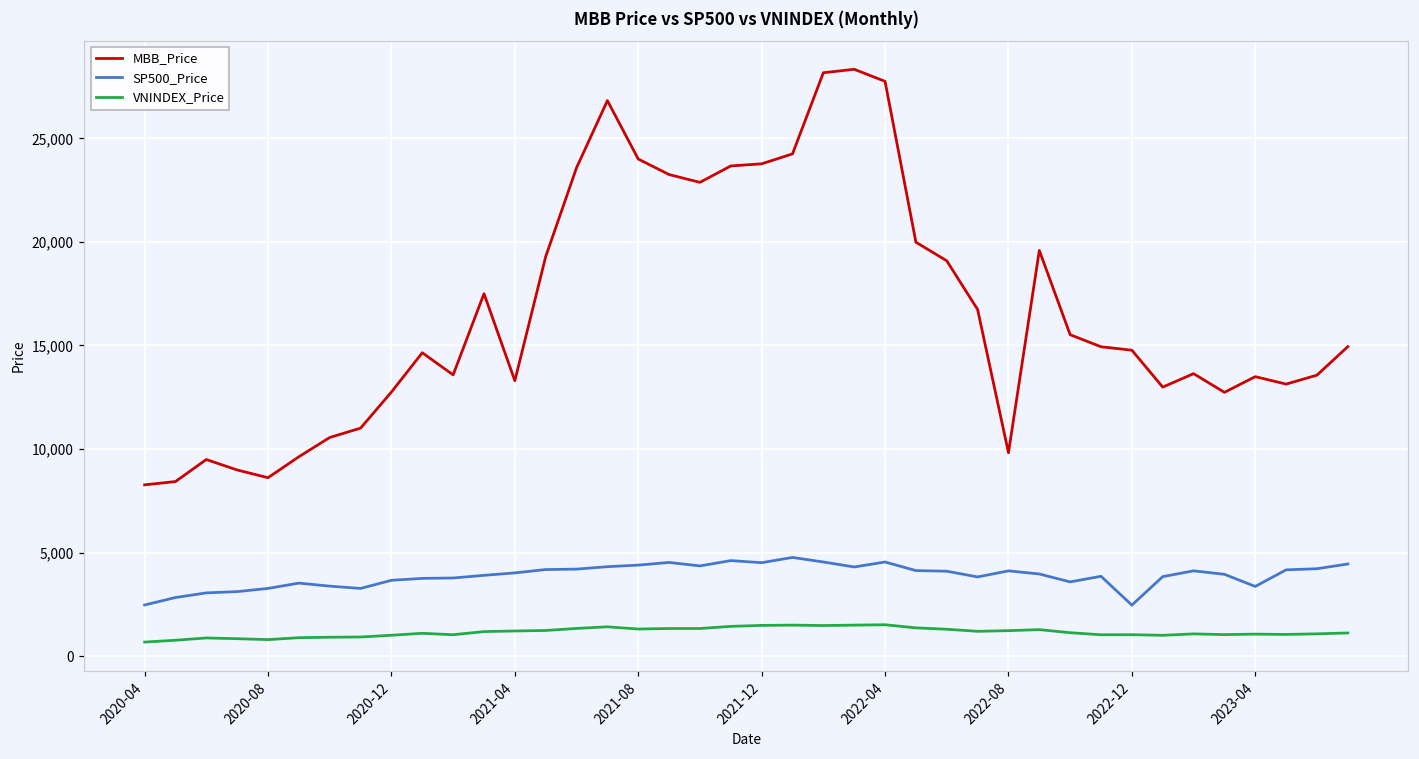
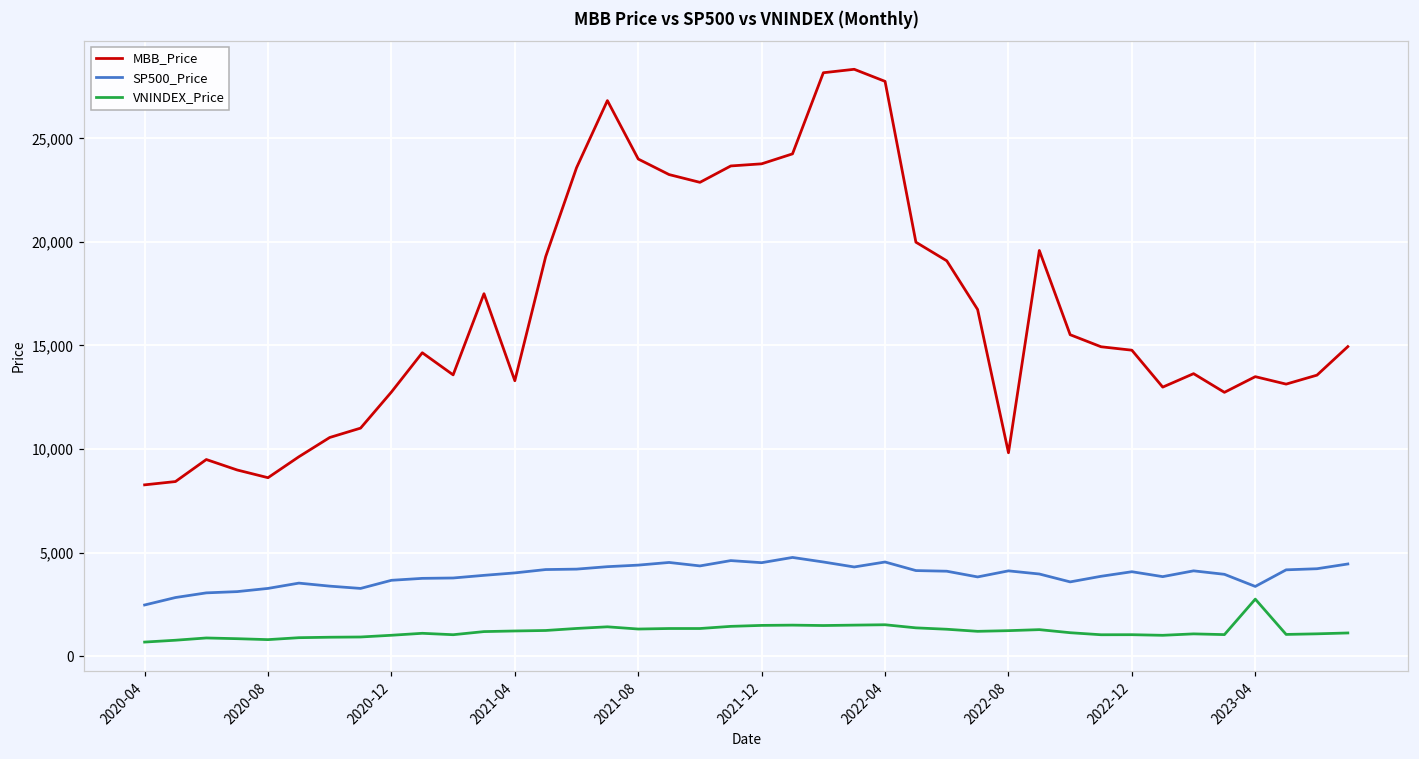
  {
    "MBB_Price": {
      "2020-04": "8,300",
      "2020-08": "8,600",
      "2020-12": "12,800",
      "2021-04": "13,300",
      "2021-08": "24,000",
      "2021-12": "23,800",
      "2022-04": "27,800",
      "2022-08": "9,800",
      "2022-12": "14,800",
      "2023-04": "13,500"
    },
    "SP500_Price": {
      "2020-04": "2,500",
      "2020-08": "3,300",
      "2020-12": "3,700",
      "2021-04": "4,000",
      "2021-08": "4,400",
      "2021-12": "4,500",
      "2022-04": "4,500",
      "2022-08": "4,100",
-     "2022-12": "2,500",
+     "2022-12": "4,100",
      "2023-04": "3,400"
    },
    "VNINDEX_Price": {
      "2020-04": "700",
      "2020-08": "800",
      "2020-12": "1,000",
      "2021-04": "1,200",
      "2021-08": "1,300",
      "2021-12": "1,500",
      "2022-04": "1,500",
      "2022-08": "1,200",
      "2022-12": "1,000",
-     "2023-04": "1,100"
+     "2023-04": "2,800"
    }
  }
